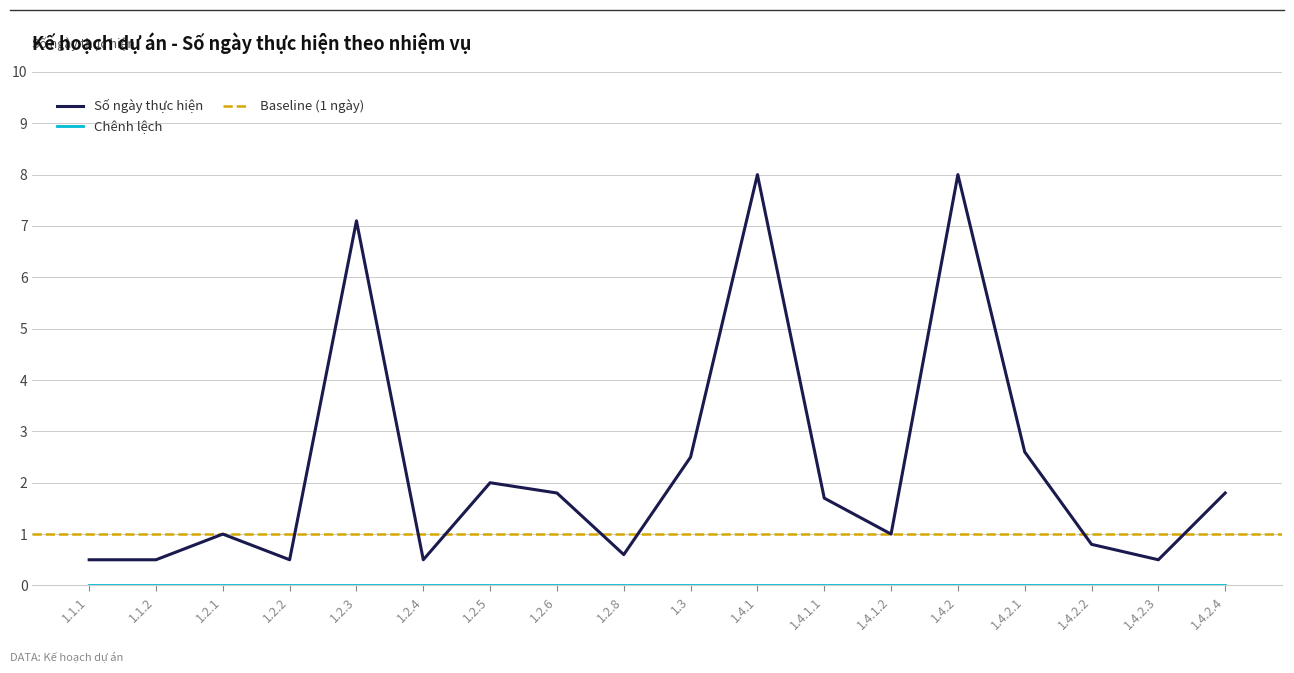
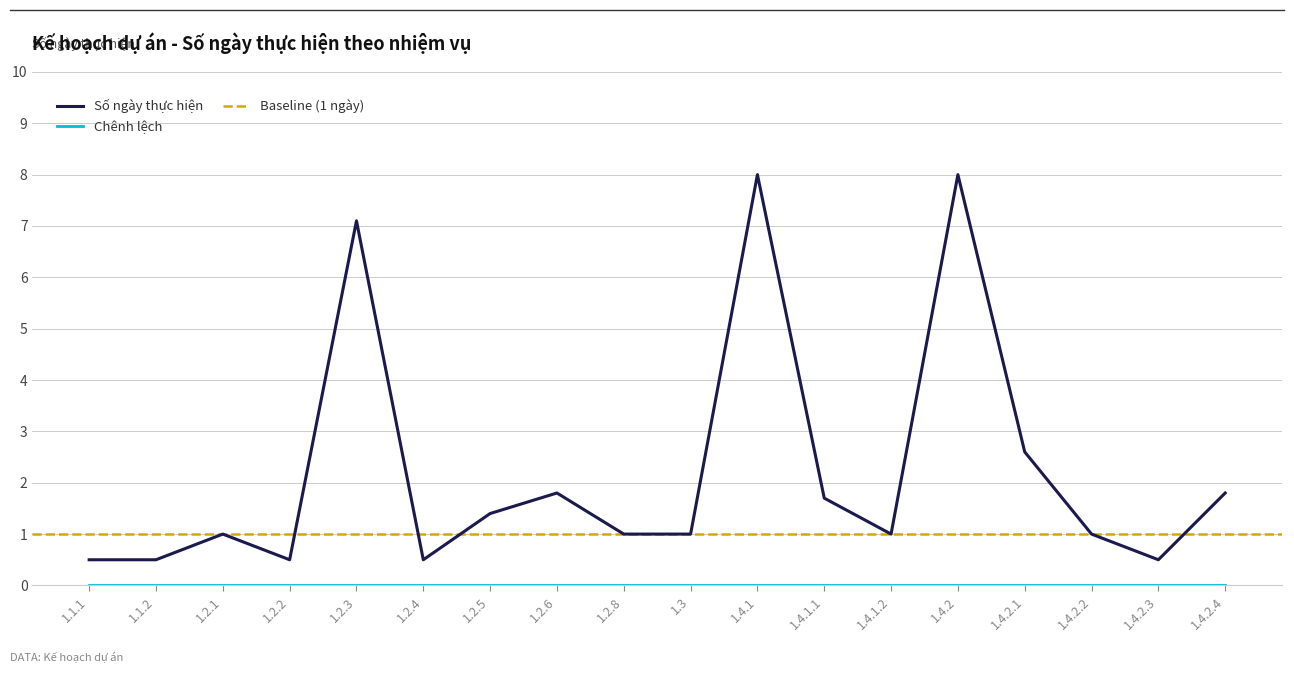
  {
    "Số ngày thực hiện": {
      "1.1.1": 0.5,
      "1.1.2": 0.5,
      "1.2.1": 1.0,
      "1.2.2": 0.5,
      "1.2.3": 7.1,
      "1.2.4": 0.5,
-     "1.2.5": 2.0,
+     "1.2.5": 1.4,
      "1.2.6": 1.8,
-     "1.2.8": 0.6,
-     "1.3": 2.5,
+     "1.2.8": 1.0,
+     "1.3": 1.0,
      "1.4.1": 8.0,
      "1.4.1.1": 1.7,
      "1.4.1.2": 1.0,
      "1.4.2": 8.0,
      "1.4.2.1": 2.6,
-     "1.4.2.2": 0.8,
+     "1.4.2.2": 1.0,
      "1.4.2.3": 0.5,
      "1.4.2.4": 1.8
    },
    "Chênh lệch": {
      "1.1.1": 0.0,
      "1.1.2": 0.0,
      "1.2.1": 0.0,
      "1.2.2": 0.0,
      "1.2.3": 0.0,
      "1.2.4": 0.0,
      "1.2.5": 0.0,
      "1.2.6": 0.0,
      "1.2.8": 0.0,
      "1.3": 0.0,
      "1.4.1": 0.0,
      "1.4.1.1": 0.0,
      "1.4.1.2": 0.0,
      "1.4.2": 0.0,
      "1.4.2.1": 0.0,
      "1.4.2.2": 0.0,
      "1.4.2.3": 0.0,
      "1.4.2.4": 0.0
    }
  }
